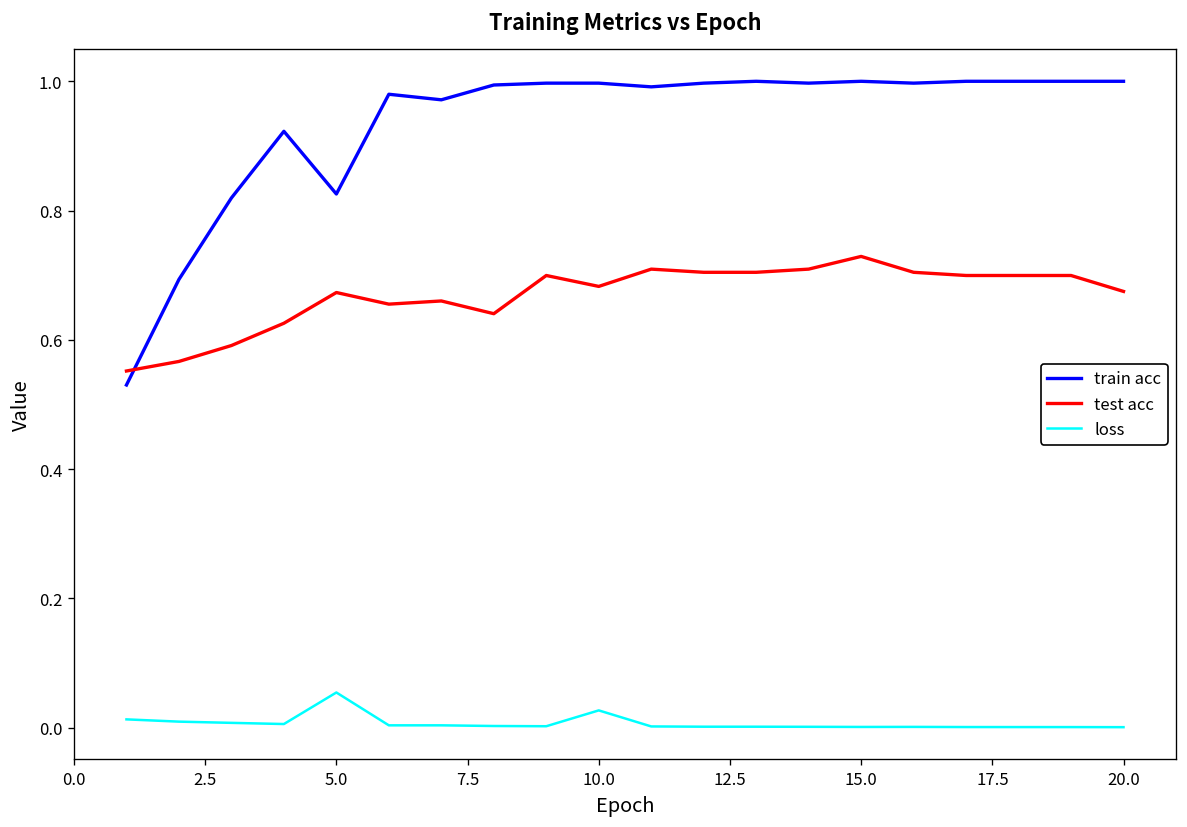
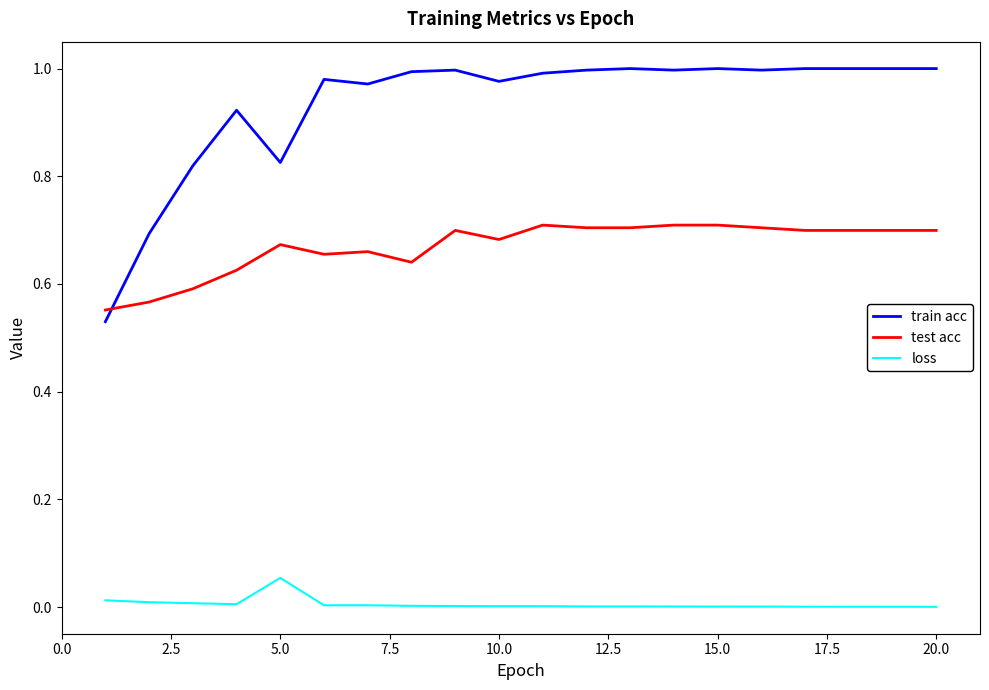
  {
    "train acc": {
      "5.0": 0.83,
-     "10.0": 1.00,
+     "10.0": 0.98,
      "15.0": 1.00,
      "20.0": 1.00
    },
    "test acc": {
      "5.0": 0.67,
      "10.0": 0.68,
-     "15.0": 0.73,
-     "20.0": 0.67
+     "15.0": 0.71,
+     "20.0": 0.70
    },
    "loss": {
      "5.0": 0.05,
-     "10.0": 0.03,
+     "10.0": 0.00,
      "15.0": 0.00,
      "20.0": 0.00
    }
  }
